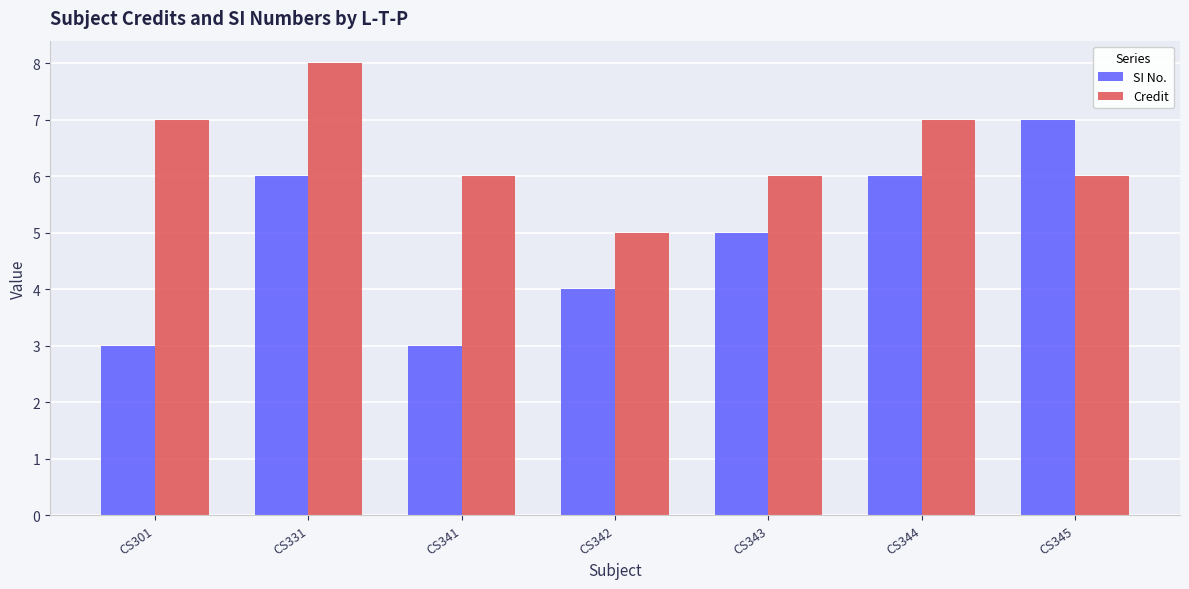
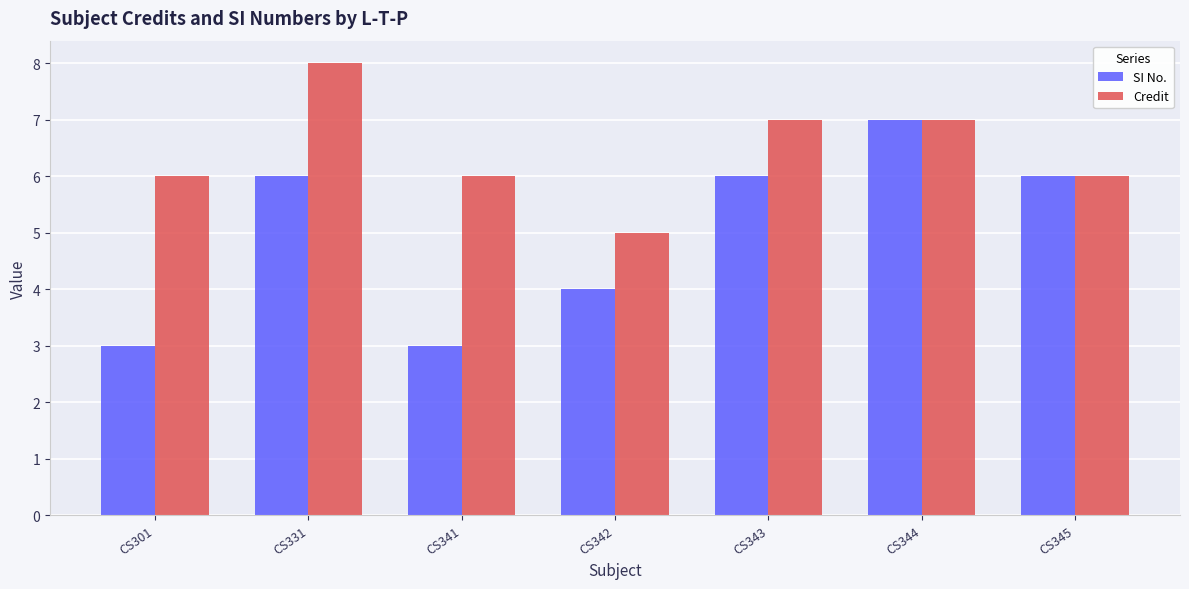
  {
    "SI No.": {
      "CS301": 3,
      "CS331": 6,
      "CS341": 3,
      "CS342": 4,
-     "CS343": 5,
-     "CS344": 6,
-     "CS345": 7
+     "CS343": 6,
+     "CS344": 7,
+     "CS345": 6
    },
    "Credit": {
-     "CS301": 7,
+     "CS301": 6,
      "CS331": 8,
      "CS341": 6,
      "CS342": 5,
-     "CS343": 6,
+     "CS343": 7,
      "CS344": 7,
      "CS345": 6
    }
  }
